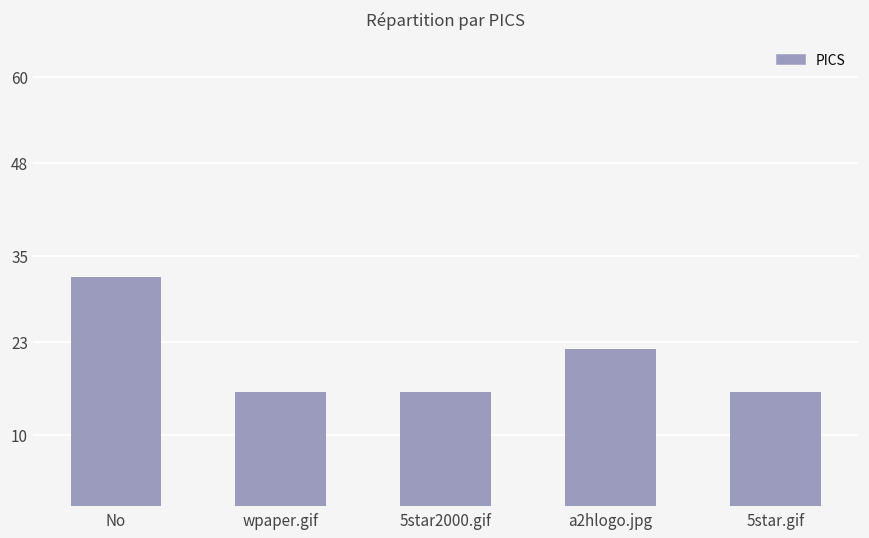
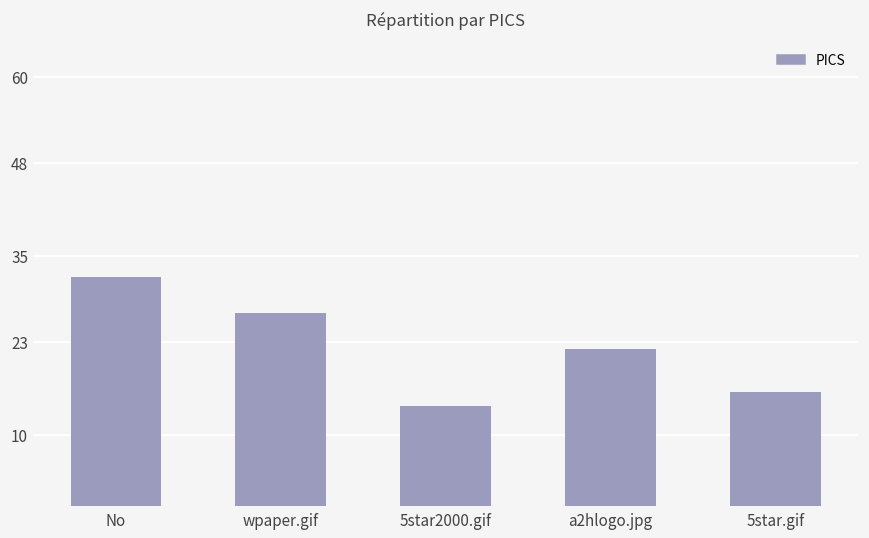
  {
    "No": 32,
-   "wpaper.gif": 16,
-   "5star2000.gif": 16,
+   "wpaper.gif": 27,
+   "5star2000.gif": 14,
    "a2hlogo.jpg": 22,
    "5star.gif": 16
  }
